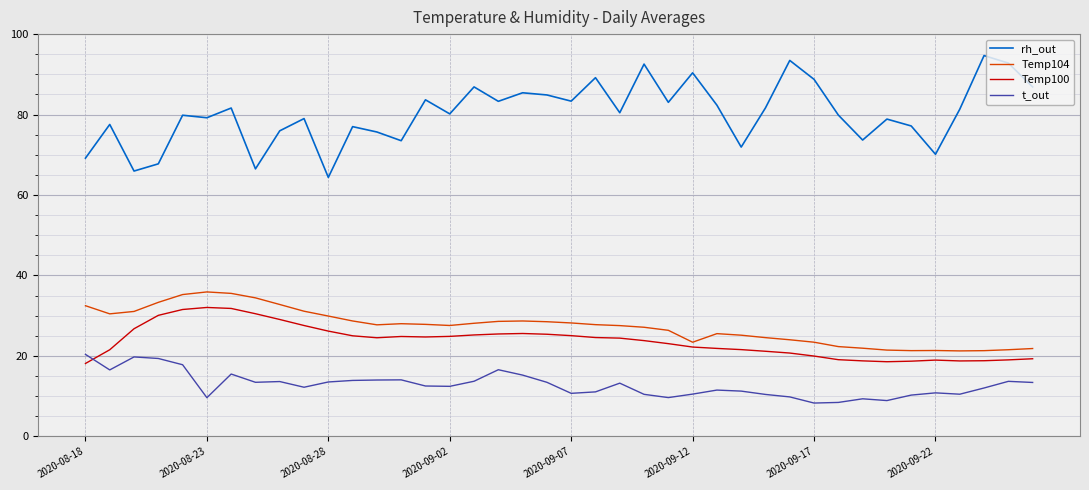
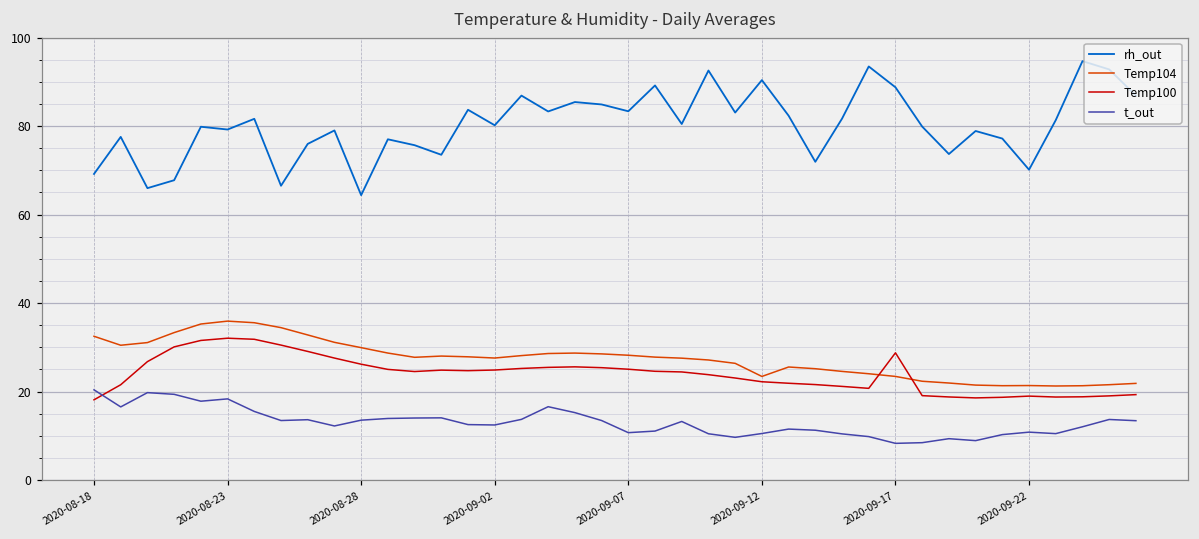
  {
    "rh_out": {
      "2020-08-18": 69,
      "2020-08-23": 79,
      "2020-08-28": 64,
      "2020-09-02": 80,
      "2020-09-07": 83,
      "2020-09-12": 90,
      "2020-09-17": 89,
      "2020-09-22": 70
    },
    "Temp104": {
      "2020-08-18": 32,
      "2020-08-23": 36,
      "2020-08-28": 30,
      "2020-09-02": 28,
      "2020-09-07": 28,
      "2020-09-12": 23,
      "2020-09-17": 23,
      "2020-09-22": 21
    },
    "Temp100": {
      "2020-08-18": 18,
      "2020-08-23": 32,
      "2020-08-28": 26,
      "2020-09-02": 25,
      "2020-09-07": 25,
      "2020-09-12": 22,
-     "2020-09-17": 20,
+     "2020-09-17": 29,
      "2020-09-22": 19
    },
    "t_out": {
      "2020-08-18": 20,
-     "2020-08-23": 10,
+     "2020-08-23": 18,
      "2020-08-28": 14,
      "2020-09-02": 12,
      "2020-09-07": 11,
      "2020-09-12": 11,
      "2020-09-17": 8,
      "2020-09-22": 11
    }
  }
